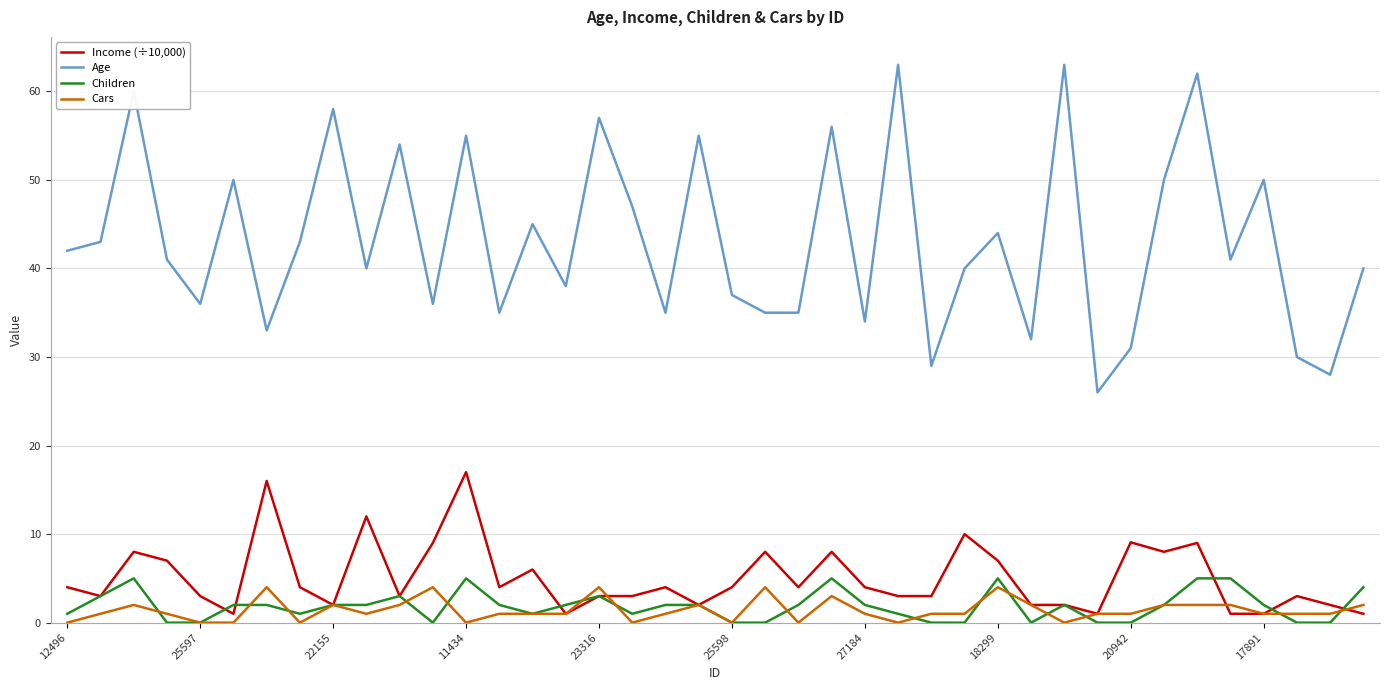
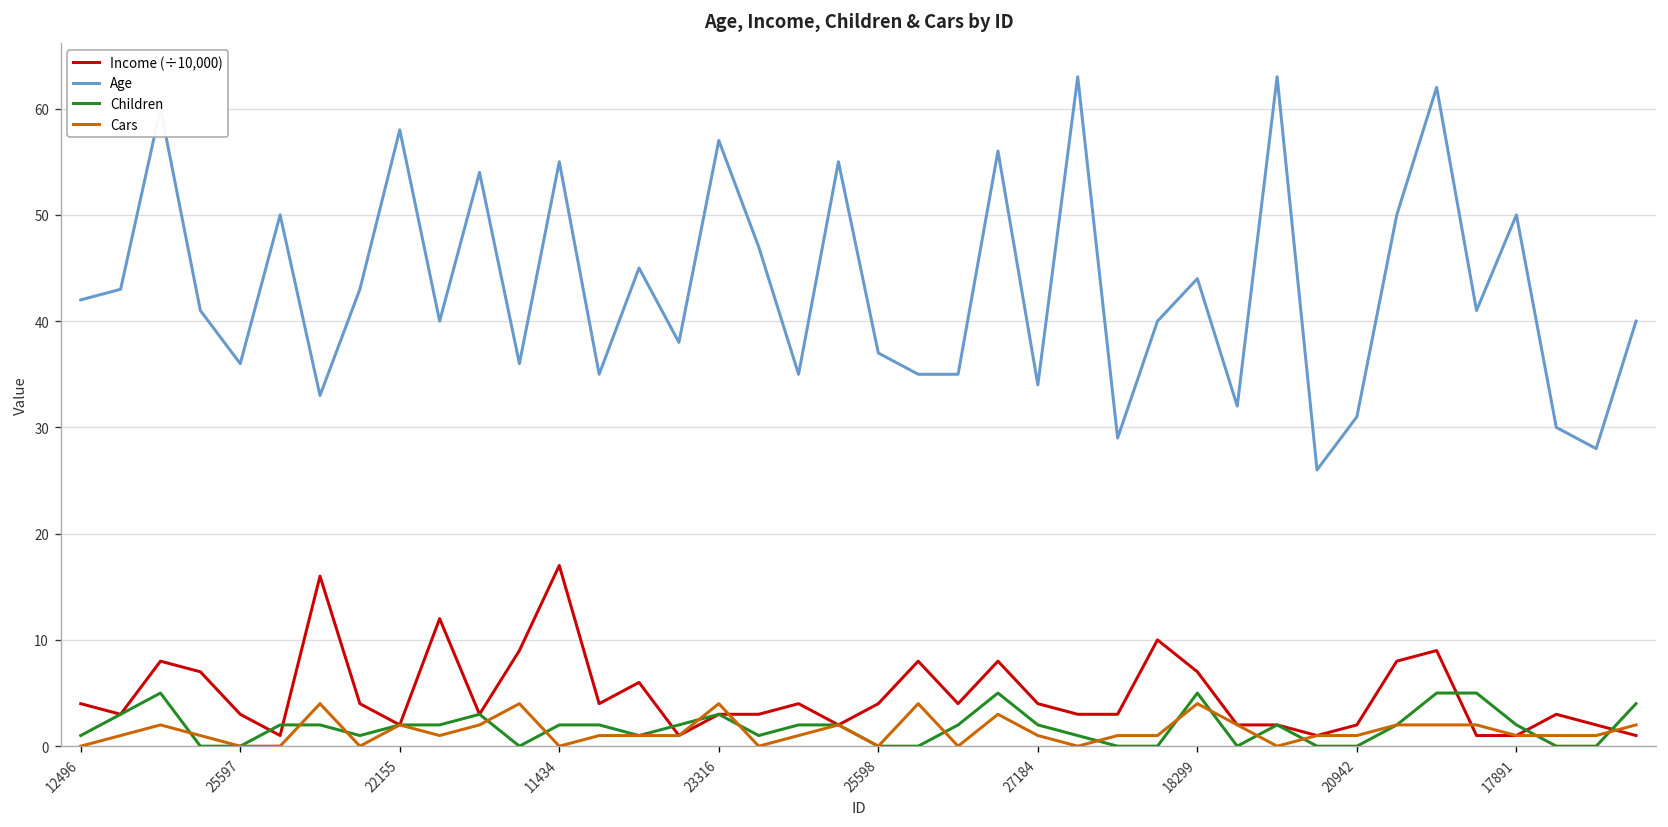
  {
    "Income (÷10,000)": {
      "12496": 4,
      "25597": 3,
      "11434": 17,
      "25598": 4,
      "27184": 4,
      "18299": 7,
-     "20942": 9
+     "20942": 2
    },
    "Age": {
      "12496": 42,
      "25597": 36,
      "22155": 58,
      "11434": 55,
      "23316": 57,
      "25598": 37,
      "27184": 34,
      "18299": 44,
      "20942": 31,
      "17891": 50
    },
    "Children": {
      "12496": 1,
-     "11434": 5,
+     "11434": 2,
      "27184": 2,
      "18299": 5,
      "20942": 0,
      "17891": 2
    },
    "Cars": {
      "12496": 0,
      "11434": 0,
      "23316": 4,
      "27184": 1,
      "18299": 4,
      "20942": 1
    }
  }
